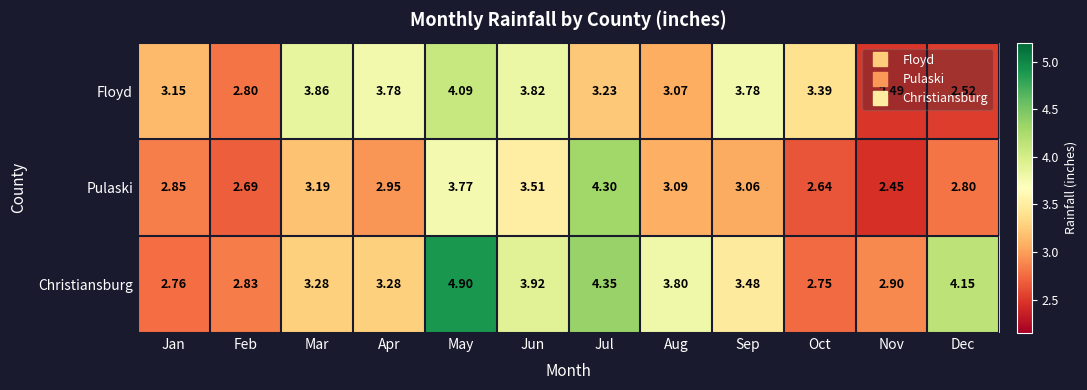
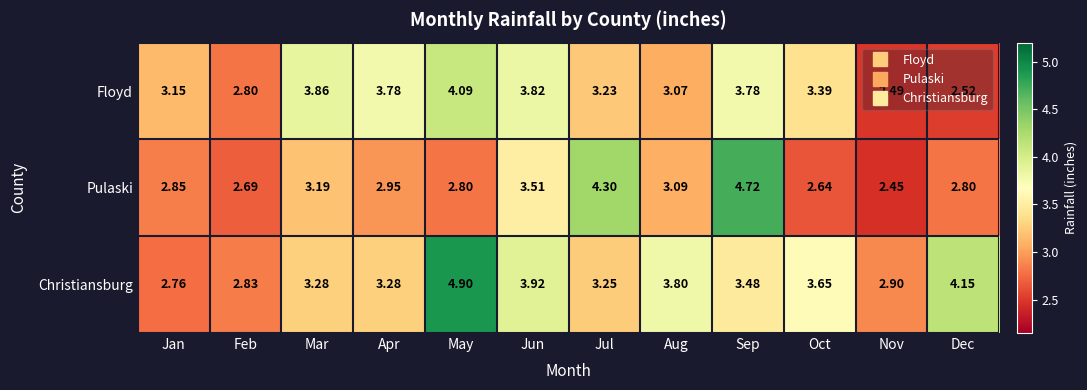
  {
    "Floyd": {
      "Jan": 3.15,
      "Feb": 2.80,
      "Mar": 3.86,
      "Apr": 3.78,
      "May": 4.09,
      "Jun": 3.82,
      "Jul": 3.23,
      "Aug": 3.07,
      "Sep": 3.78,
      "Oct": 3.39
    },
    "Pulaski": {
      "Jan": 2.85,
      "Feb": 2.69,
      "Mar": 3.19,
      "Apr": 2.95,
-     "May": 3.77,
+     "May": 2.80,
      "Jun": 3.51,
      "Jul": 4.30,
      "Aug": 3.09,
-     "Sep": 3.06,
+     "Sep": 4.72,
      "Oct": 2.64,
      "Nov": 2.45,
      "Dec": 2.80
    },
    "Christiansburg": {
      "Jan": 2.76,
      "Feb": 2.83,
      "Mar": 3.28,
      "Apr": 3.28,
      "May": 4.90,
      "Jun": 3.92,
-     "Jul": 4.35,
+     "Jul": 3.25,
      "Aug": 3.80,
      "Sep": 3.48,
-     "Oct": 2.75,
+     "Oct": 3.65,
      "Nov": 2.90,
      "Dec": 4.15
    }
  }
